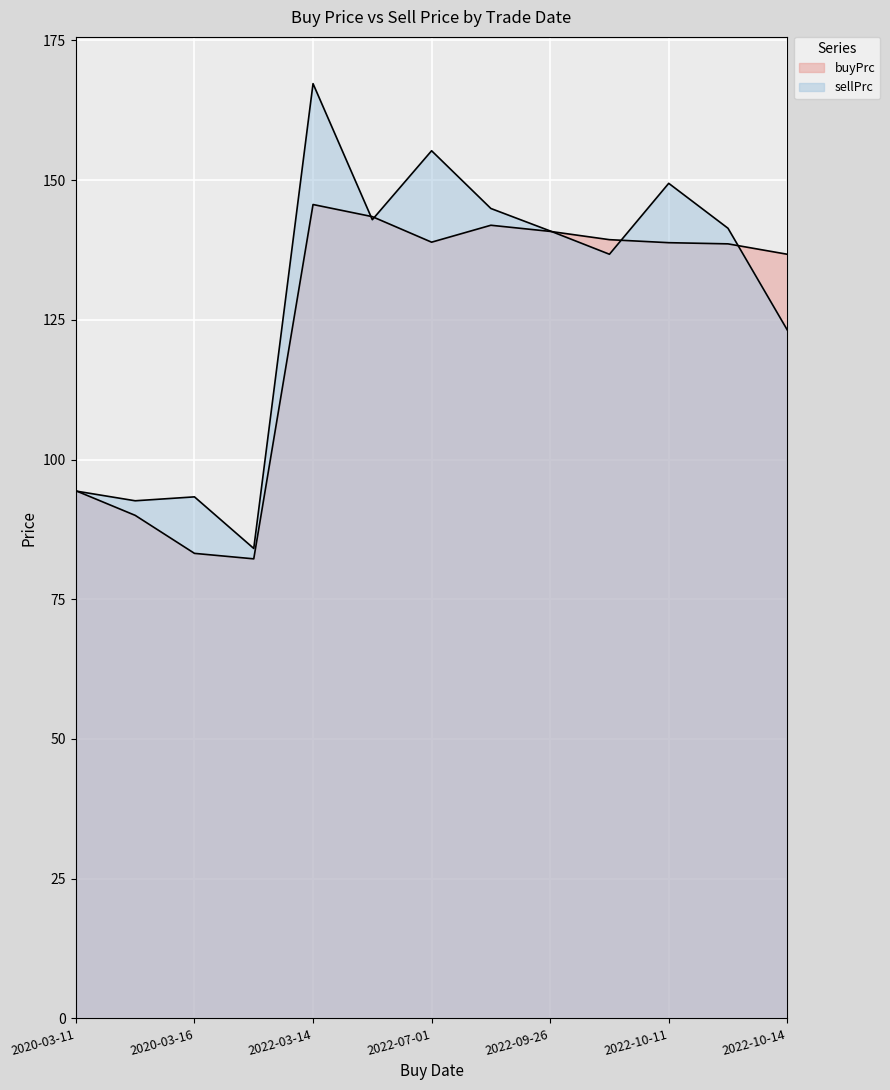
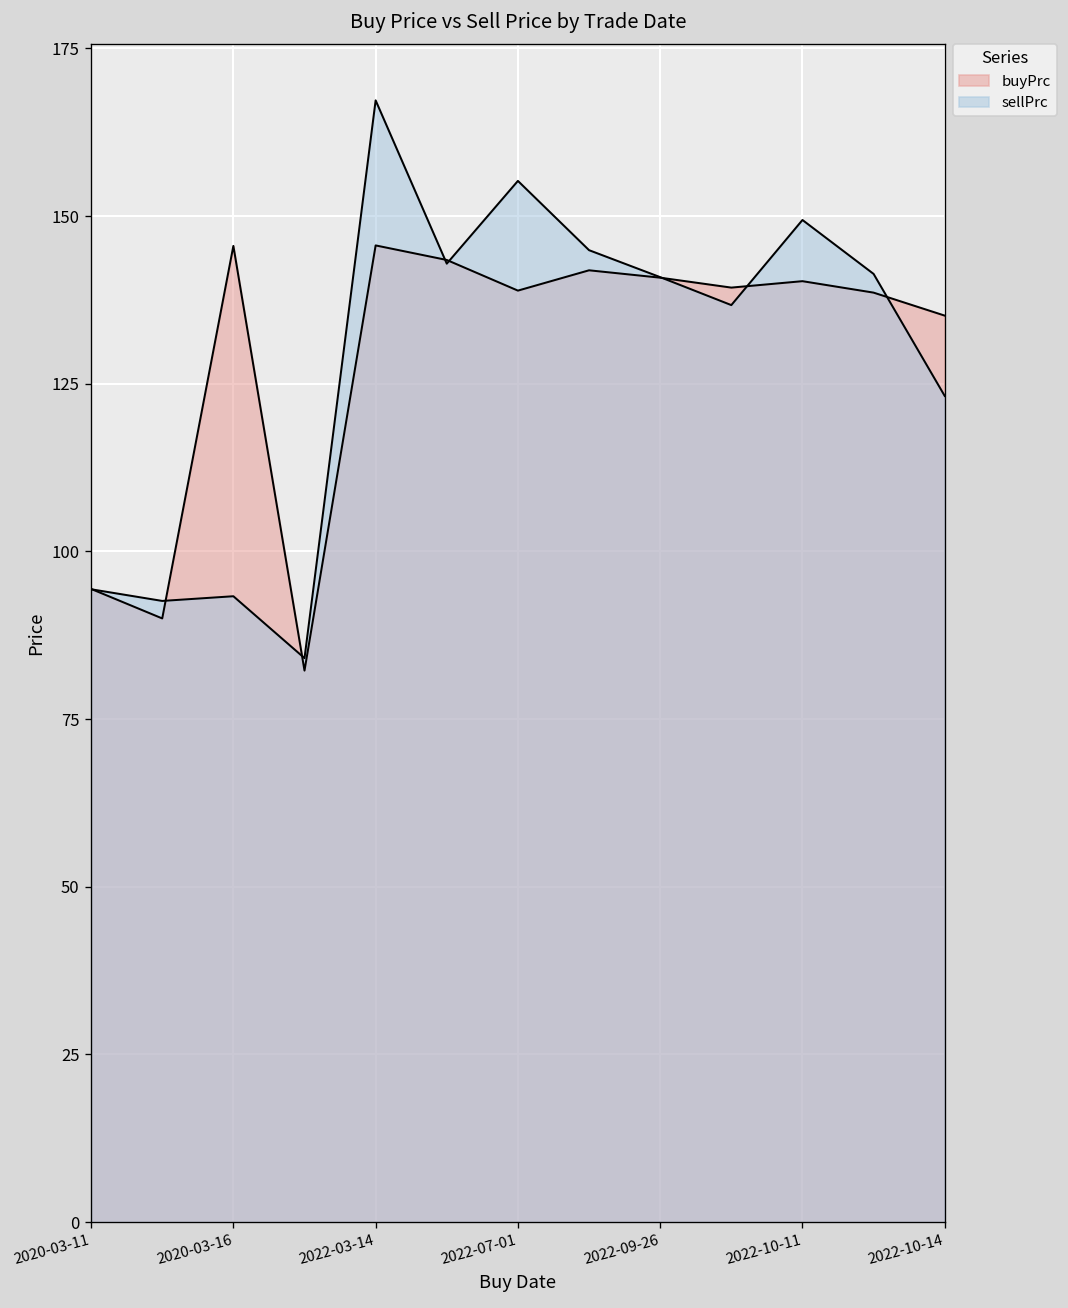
  {
    "buyPrc": {
-     "2020-03-16": 83,
+     "2020-03-16": 146,
      "2022-03-14": 146,
      "2022-07-01": 139,
-     "2022-10-11": 139,
-     "2022-10-14": 137
+     "2022-10-11": 140,
+     "2022-10-14": 135
    },
    "sellPrc": {
      "2020-03-16": 93,
      "2022-03-14": 167,
      "2022-07-01": 155,
      "2022-10-11": 149,
      "2022-10-14": 123
    }
  }
